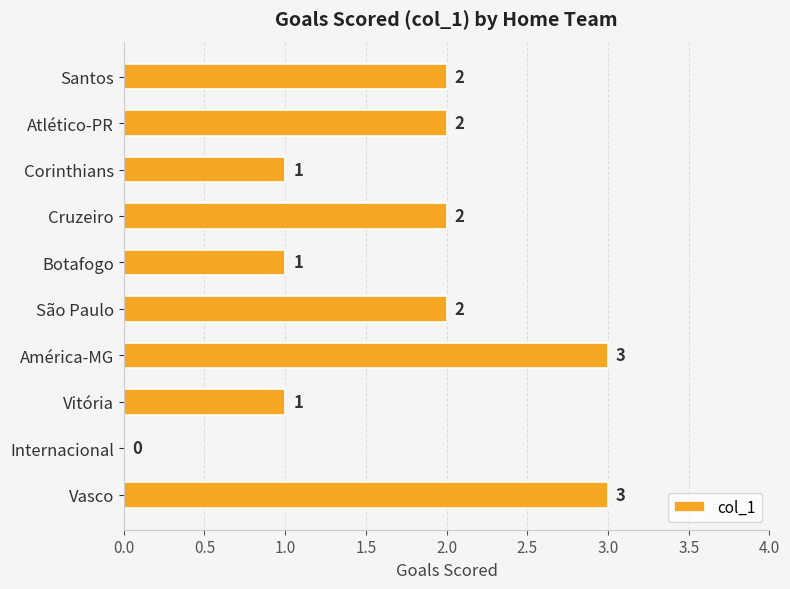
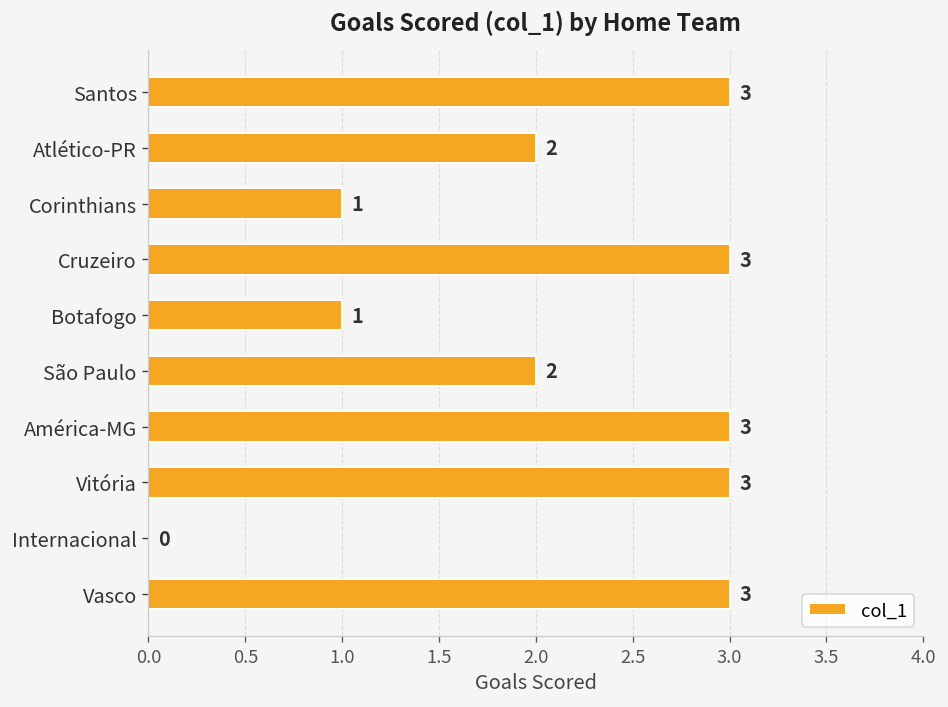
  {
-   "Santos": 2,
+   "Santos": 3,
    "Atlético-PR": 2,
    "Corinthians": 1,
-   "Cruzeiro": 2,
+   "Cruzeiro": 3,
    "Botafogo": 1,
    "São Paulo": 2,
    "América-MG": 3,
-   "Vitória": 1,
+   "Vitória": 3,
    "Internacional": 0,
    "Vasco": 3
  }
